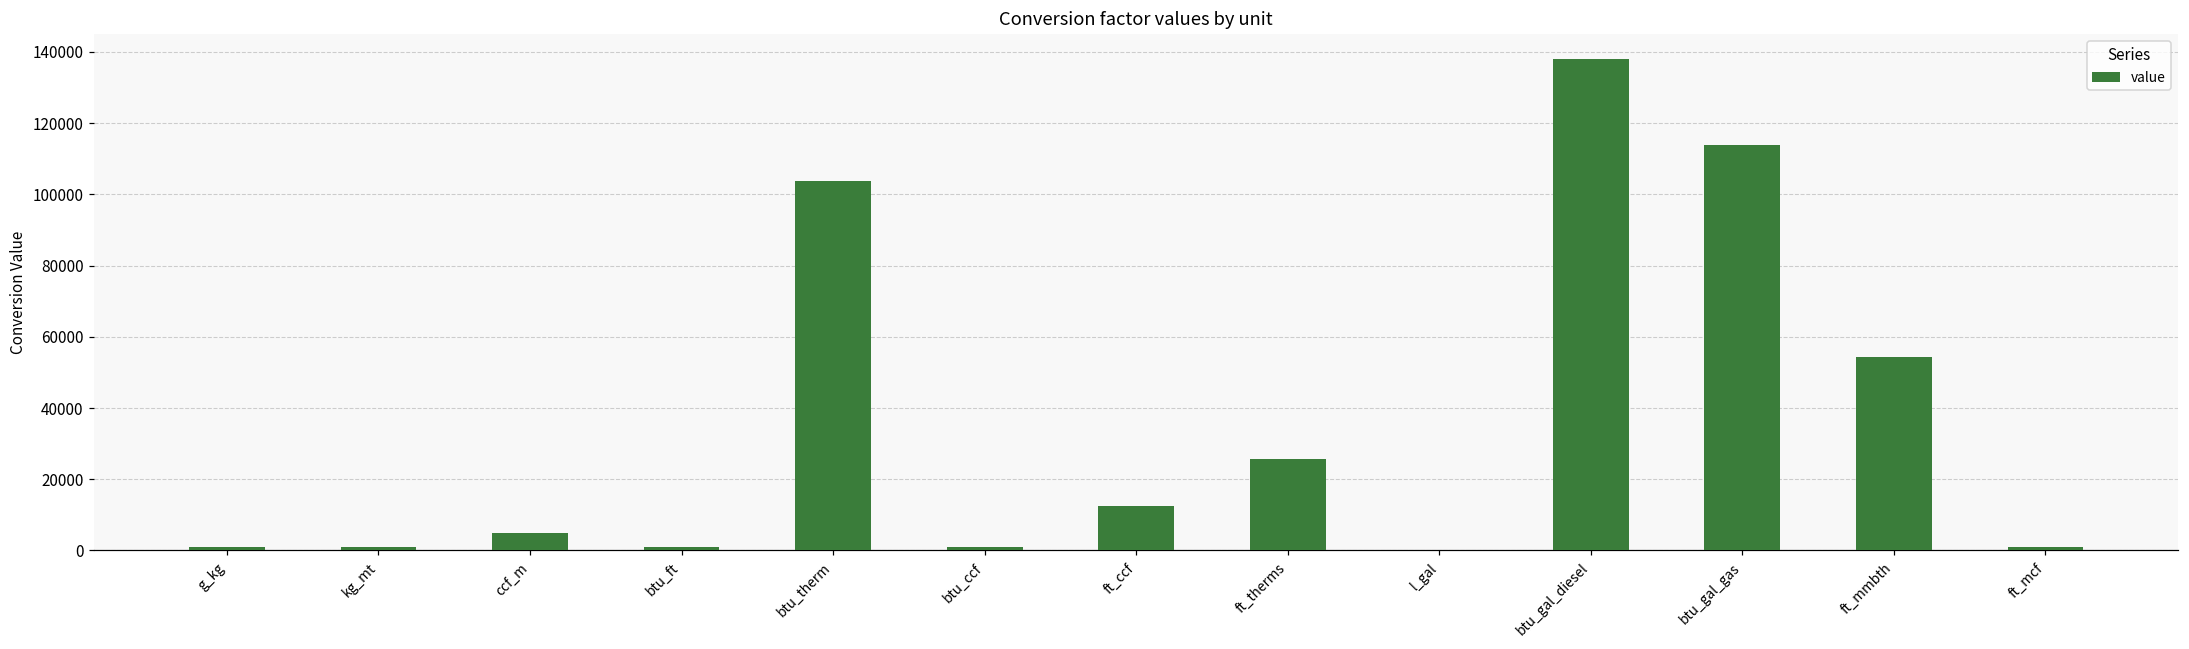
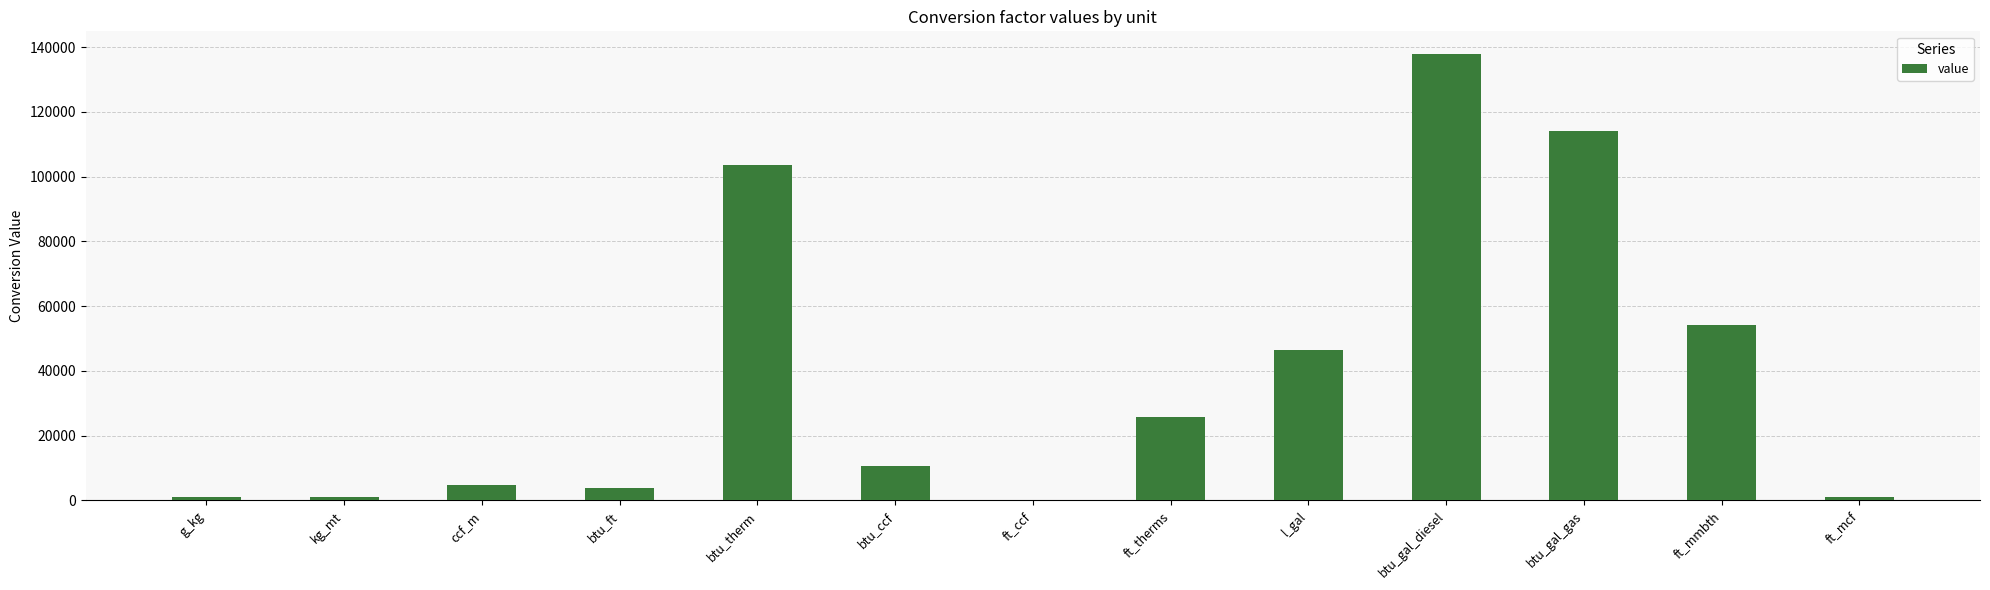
  {
    "g_kg": 1000,
    "kg_mt": 1000,
    "ccf_m": 5000,
-   "btu_ft": 1000,
+   "btu_ft": 4000,
    "btu_therm": 104000,
-   "btu_ccf": 1000,
-   "ft_ccf": 13000,
+   "btu_ccf": 11000,
+   "ft_ccf": 0,
    "ft_therms": 26000,
-   "l_gal": 0,
+   "l_gal": 46000,
    "btu_gal_diesel": 138000,
    "btu_gal_gas": 114000,
    "ft_mmbth": 54000,
    "ft_mcf": 1000
  }
